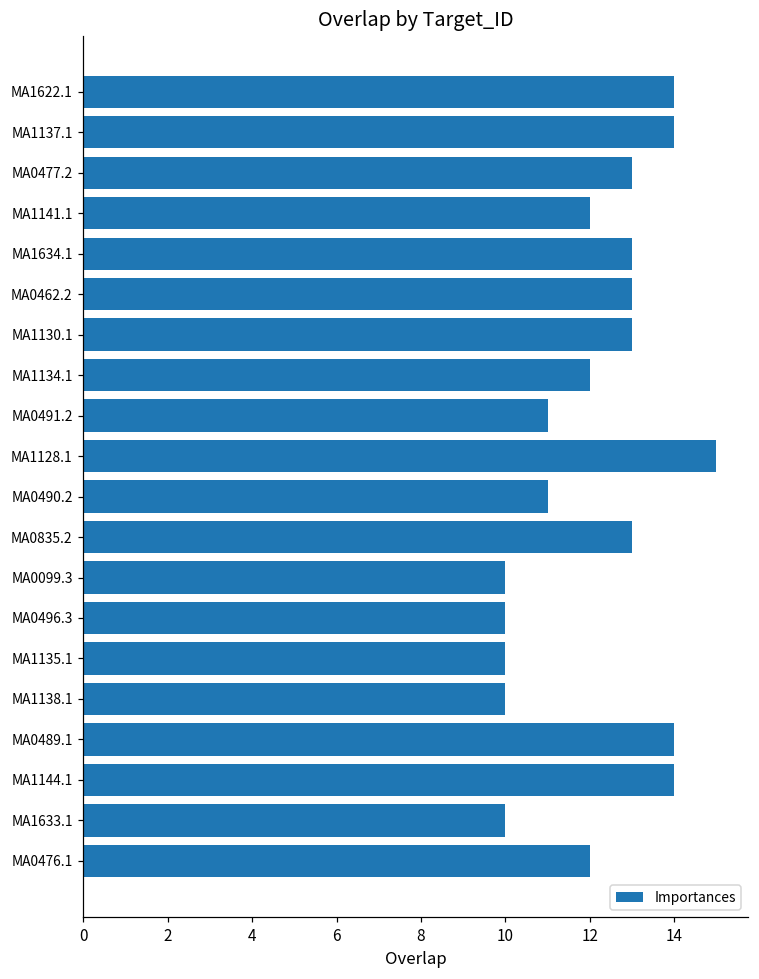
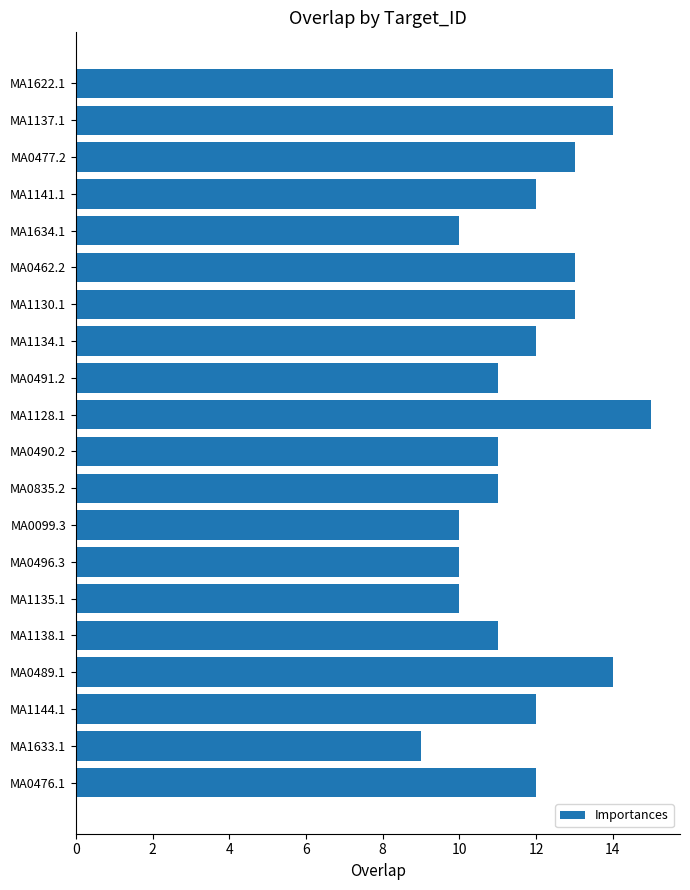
  {
    "MA1622.1": 14,
    "MA1137.1": 14,
    "MA0477.2": 13,
    "MA1141.1": 12,
-   "MA1634.1": 13,
+   "MA1634.1": 10,
    "MA0462.2": 13,
    "MA1130.1": 13,
    "MA1134.1": 12,
    "MA0491.2": 11,
    "MA1128.1": 15,
    "MA0490.2": 11,
-   "MA0835.2": 13,
+   "MA0835.2": 11,
    "MA0099.3": 10,
    "MA0496.3": 10,
    "MA1135.1": 10,
-   "MA1138.1": 10,
+   "MA1138.1": 11,
    "MA0489.1": 14,
-   "MA1144.1": 14,
-   "MA1633.1": 10,
+   "MA1144.1": 12,
+   "MA1633.1": 9,
    "MA0476.1": 12
  }
